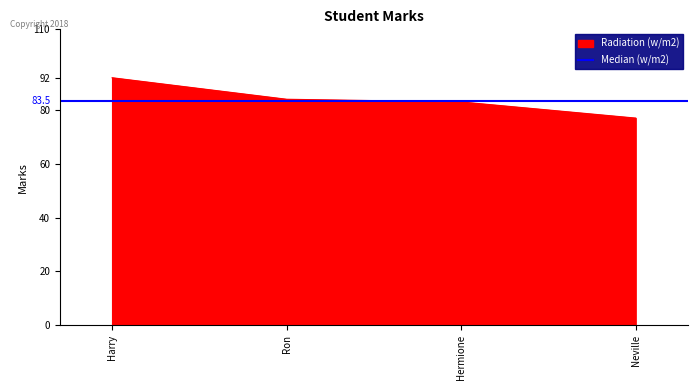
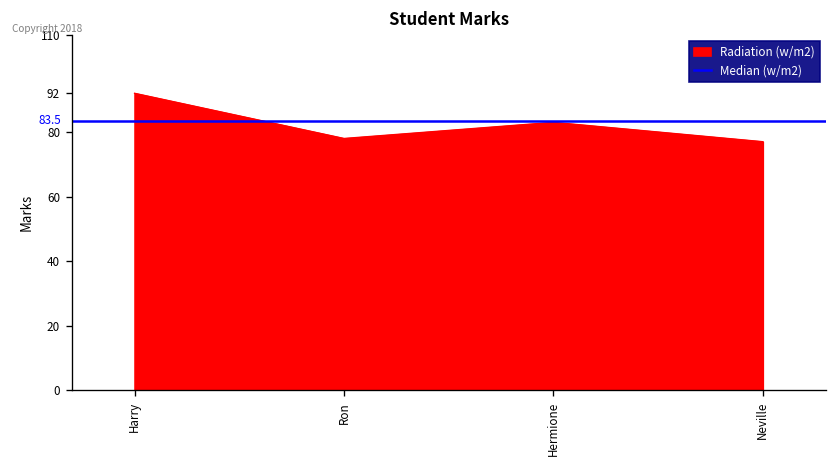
  {
    "Harry": 92,
-   "Ron": 84,
+   "Ron": 78,
    "Hermione": 83,
    "Neville": 77
  }
